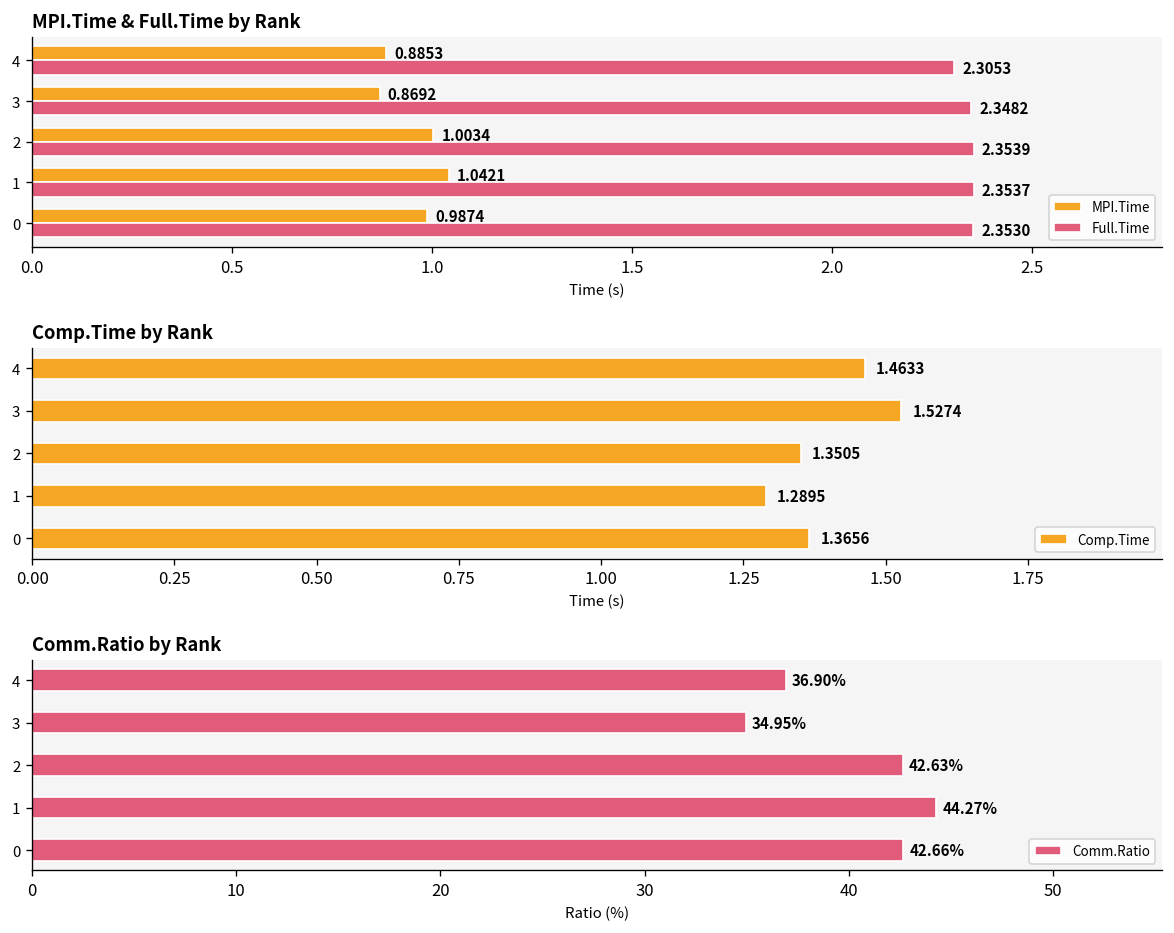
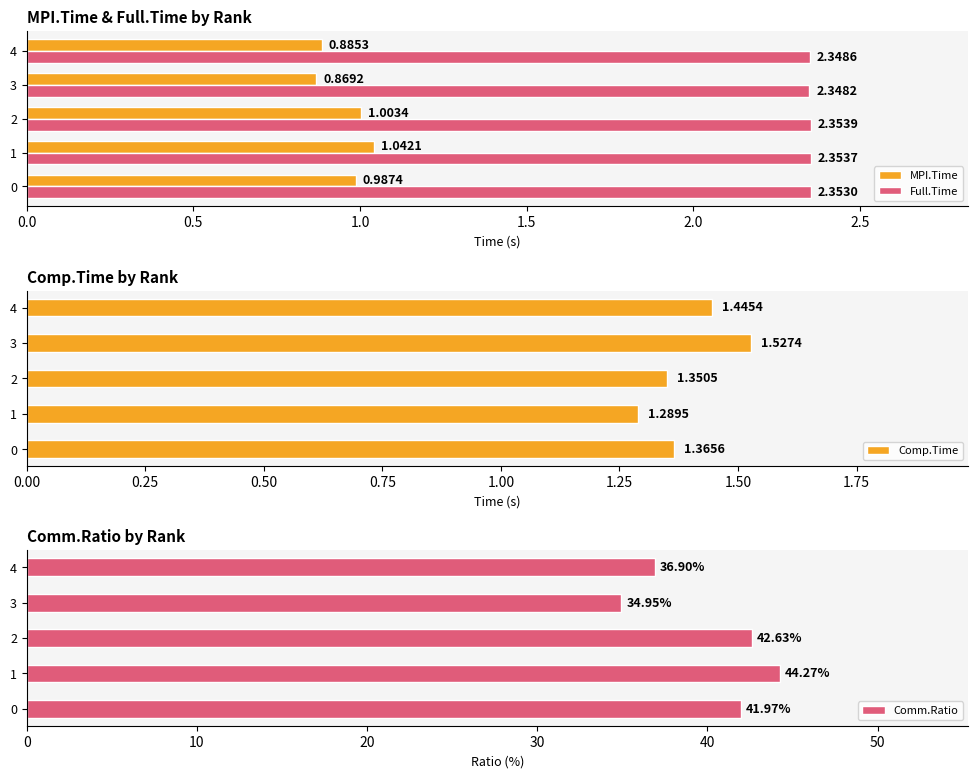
  {
    "MPI.Time & Full.Time by Rank": {
      "MPI.Time": {
        "4": "0.8853",
        "3": "0.8692",
        "2": "1.0034",
        "1": "1.0421",
        "0": "0.9874"
      },
      "Full.Time": {
-       "4": "2.3053",
+       "4": "2.3486",
        "3": "2.3482",
        "2": "2.3539",
        "1": "2.3537",
        "0": "2.3530"
      }
    },
    "Comp.Time by Rank": {
-     "4": "1.4633",
+     "4": "1.4454",
      "3": "1.5274",
      "2": "1.3505",
      "1": "1.2895",
      "0": "1.3656"
    },
    "Comm.Ratio by Rank": {
      "4": "36.90%",
      "3": "34.95%",
      "2": "42.63%",
      "1": "44.27%",
-     "0": "42.66%"
+     "0": "41.97%"
    }
  }
